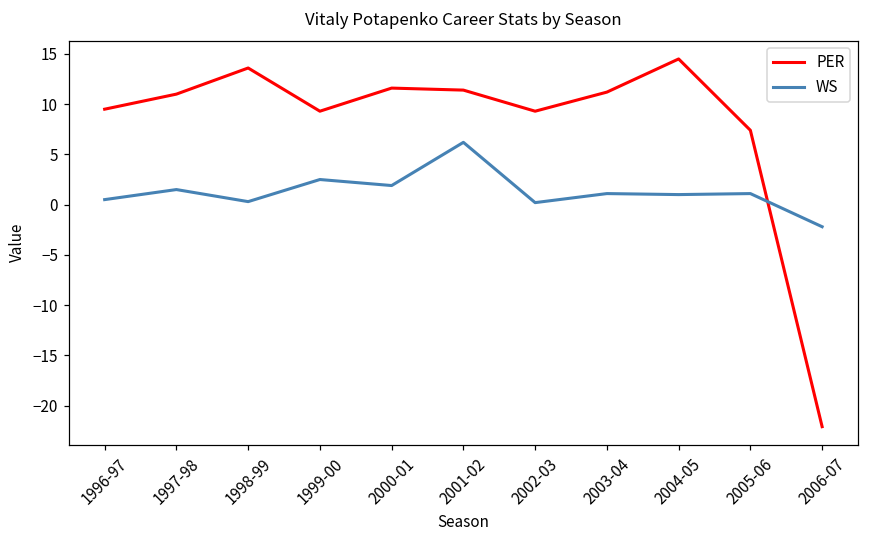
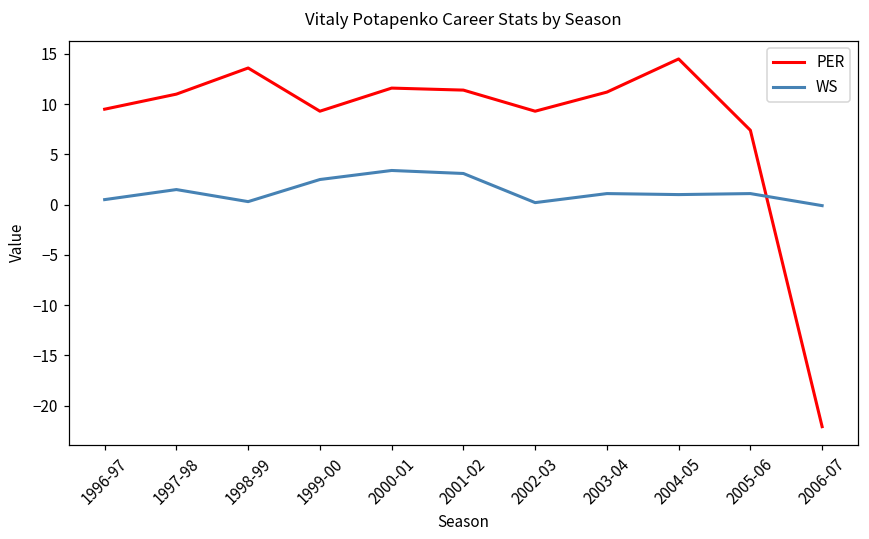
  {
    "PER": {
      "1996-97": 10,
      "1997-98": 11,
      "1998-99": 14,
      "1999-00": 9,
      "2000-01": 12,
      "2001-02": 11,
      "2002-03": 9,
      "2003-04": 11,
      "2004-05": 15,
      "2005-06": 7,
      "2006-07": -22
    },
    "WS": {
      "1996-97": 1,
      "1997-98": 2,
      "1998-99": 0,
      "1999-00": 3,
-     "2000-01": 2,
-     "2001-02": 6,
+     "2000-01": 3,
+     "2001-02": 3,
      "2002-03": 0,
      "2003-04": 1,
      "2004-05": 1,
      "2005-06": 1,
-     "2006-07": -2
+     "2006-07": 0
    }
  }
